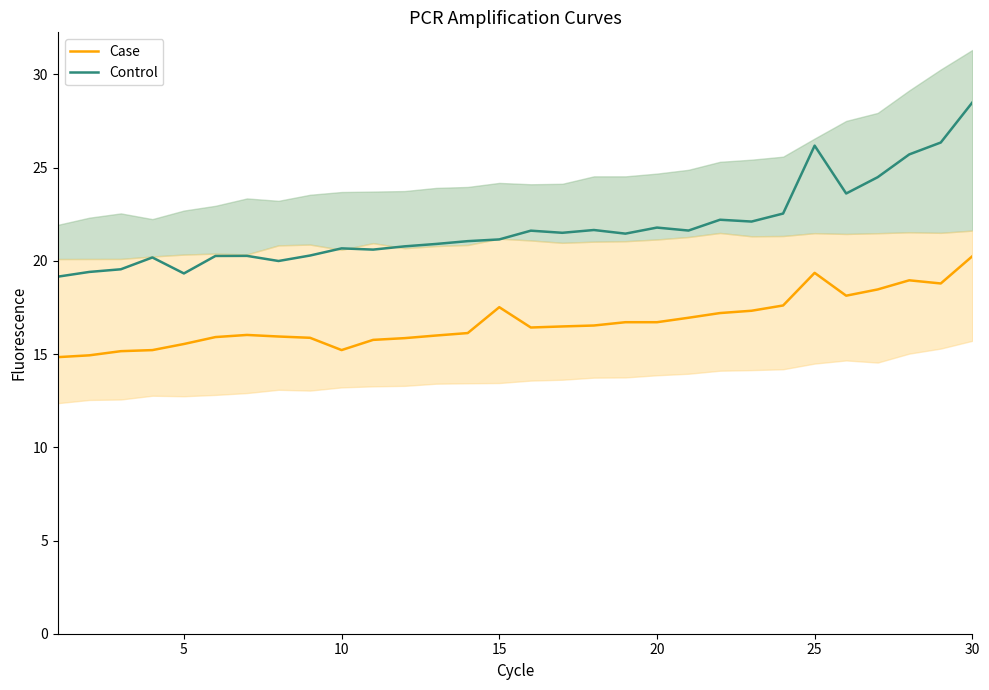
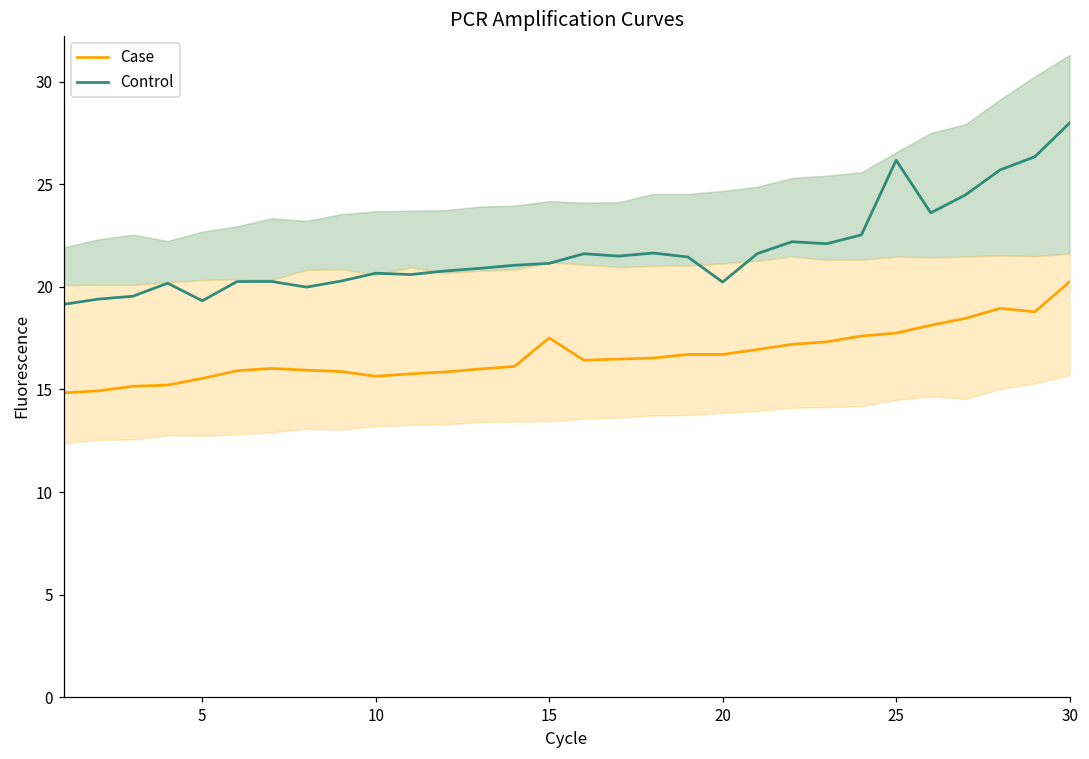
  {
    "Case": {
      "5": 15.5,
-     "10": 15.2,
+     "10": 15.6,
      "15": 17.5,
      "20": 16.7,
-     "25": 19.4,
+     "25": 17.8,
      "30": 20.2
    },
    "Control": {
      "5": 19.3,
-     "20": 21.8,
+     "20": 20.2,
      "25": 26.2,
-     "30": 28.5
+     "30": 28.0
    }
  }
